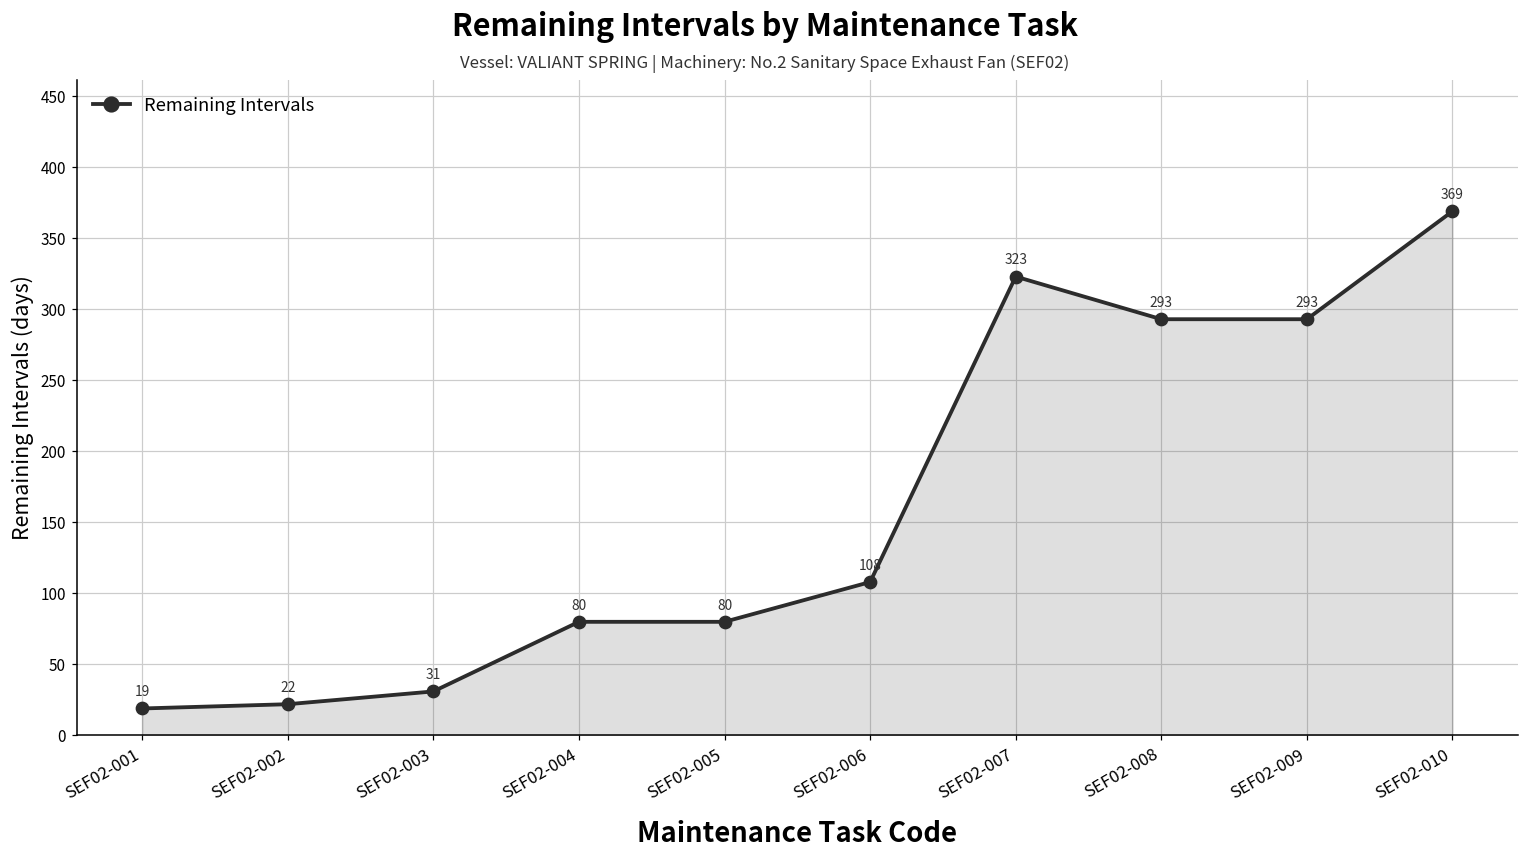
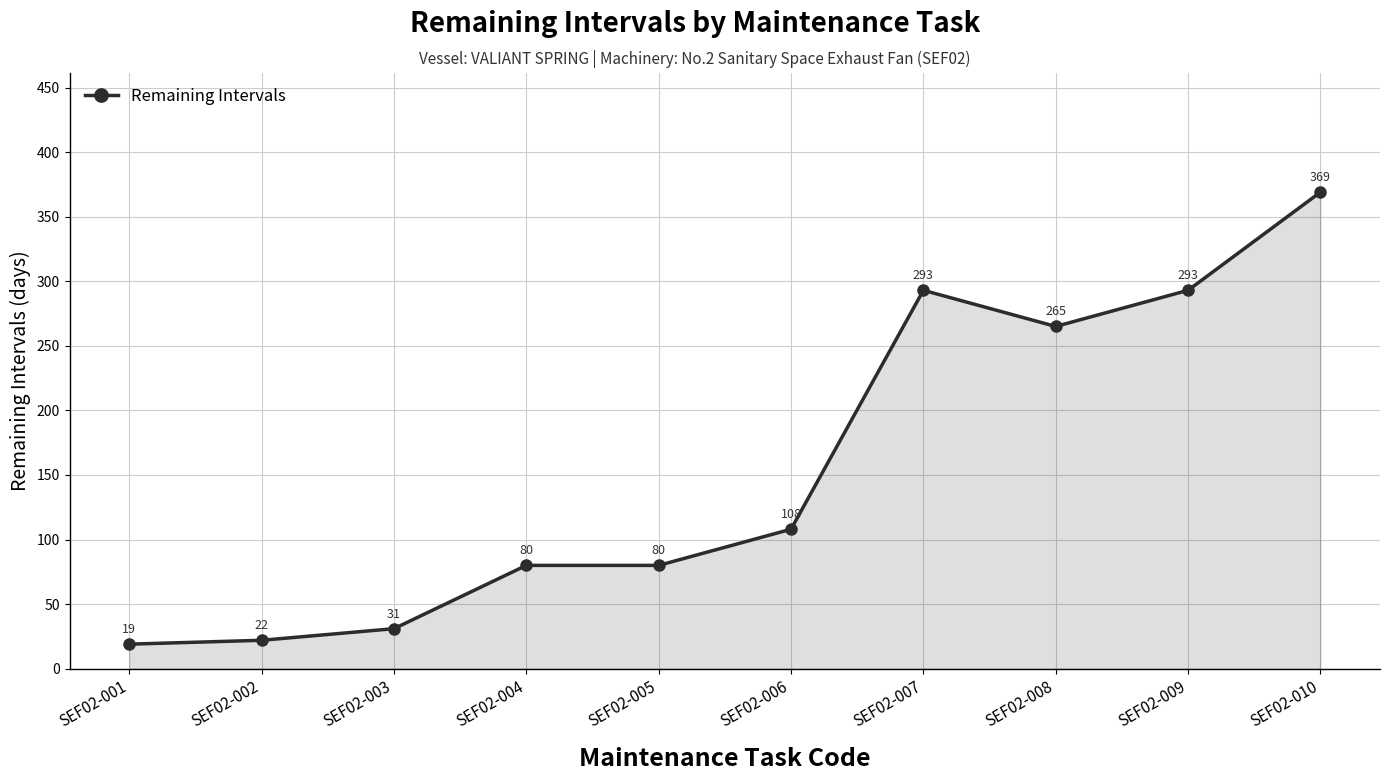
  {
    "SEF02-001": 19,
    "SEF02-002": 22,
    "SEF02-003": 31,
    "SEF02-004": 80,
    "SEF02-005": 80,
    "SEF02-006": 108,
-   "SEF02-007": 323,
-   "SEF02-008": 293,
+   "SEF02-007": 293,
+   "SEF02-008": 265,
    "SEF02-009": 293,
    "SEF02-010": 369
  }
